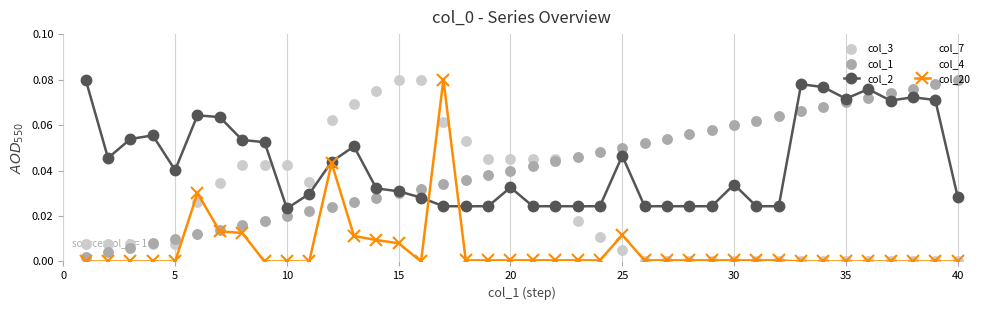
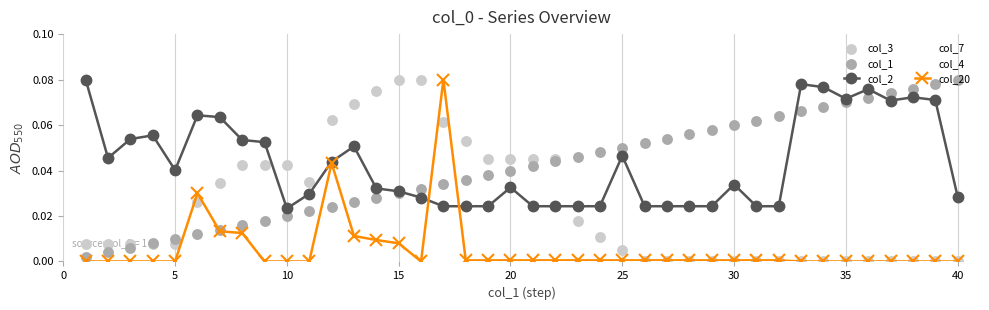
  {
    "col_2": {
      "5": 0.040,
      "10": 0.023,
      "20": 0.033,
      "25": 0.046,
      "30": 0.034,
      "35": 0.072,
      "40": 0.029
    },
    "col_20": {
      "15": 0.008,
-     "25": 0.012
+     "25": 0.000
    }
  }
